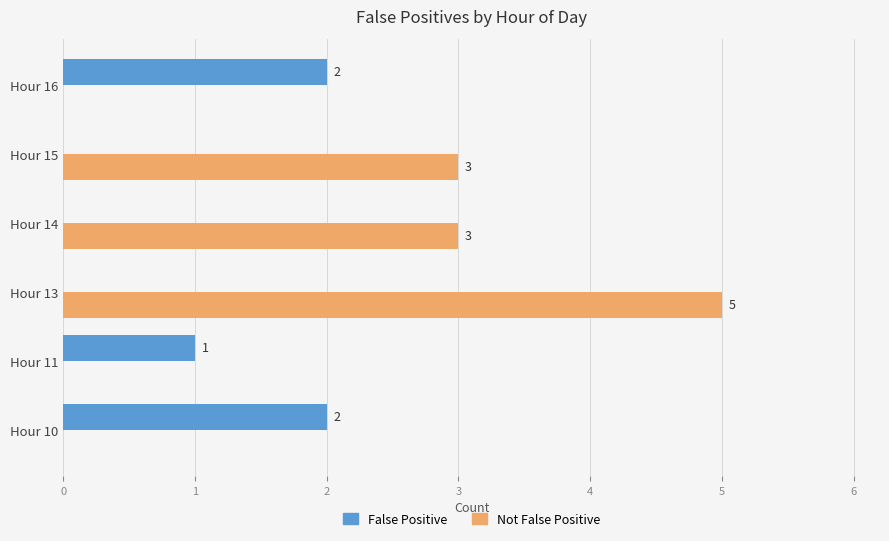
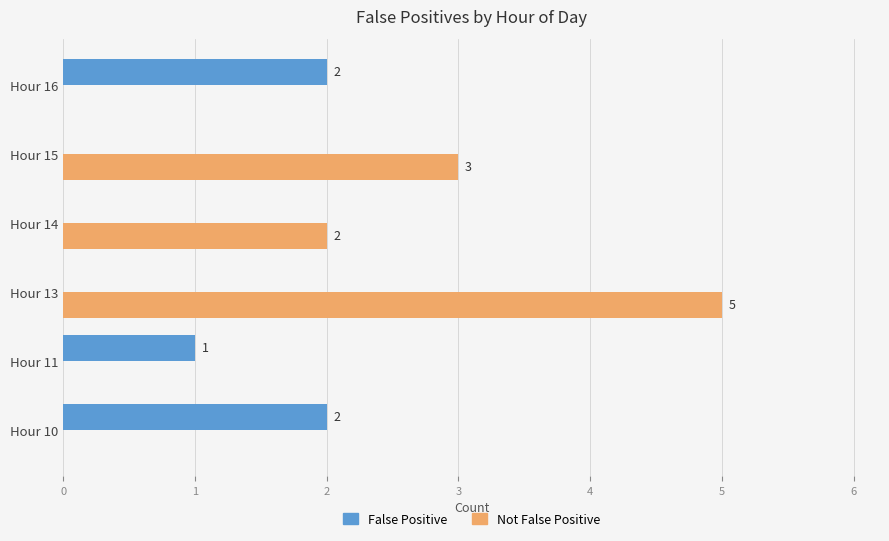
  {
    "False Positive": {
      "Hour 16": 2,
      "Hour 11": 1,
      "Hour 10": 2
    },
    "Not False Positive": {
      "Hour 15": 3,
-     "Hour 14": 3,
+     "Hour 14": 2,
      "Hour 13": 5
    }
  }
